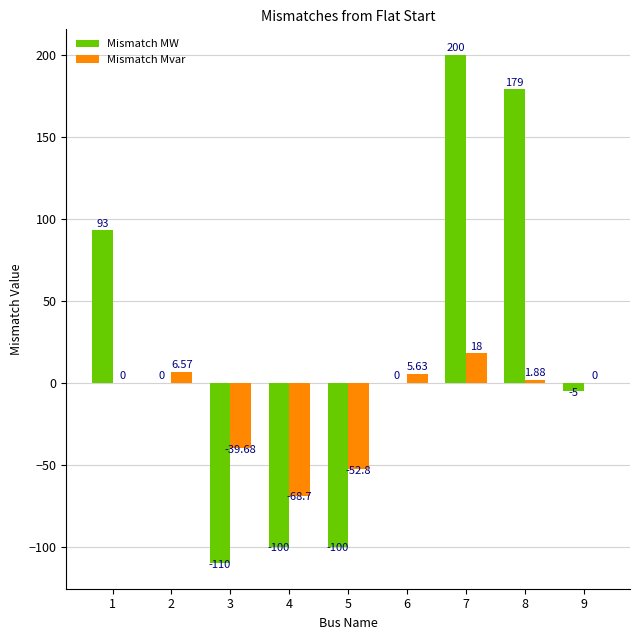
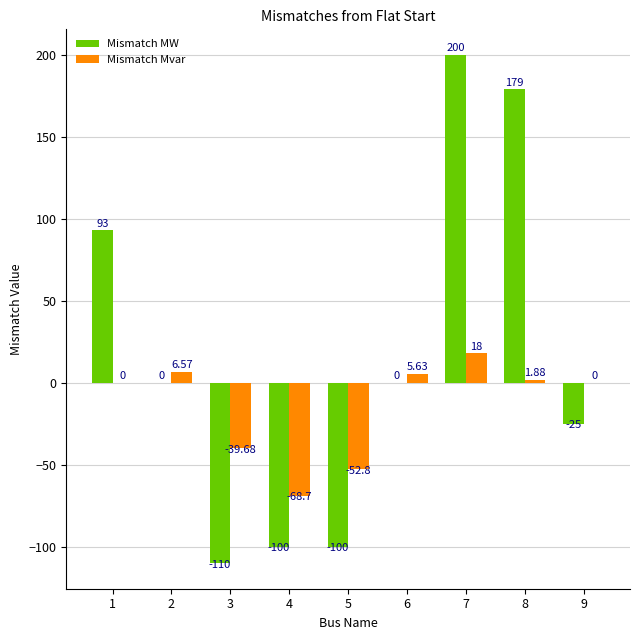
  {
    "Mismatch MW": {
      "1": 93,
      "2": 0,
      "3": -110,
      "4": -100,
      "5": -100,
      "6": 0,
      "7": 200,
      "8": 179,
-     "9": -5
+     "9": -25
    },
    "Mismatch Mvar": {
      "1": 0,
      "2": 6.57,
      "3": -39.68,
      "4": -68.7,
      "5": -52.8,
      "6": 5.63,
      "7": 18,
      "8": 1.88,
      "9": 0
    }
  }
